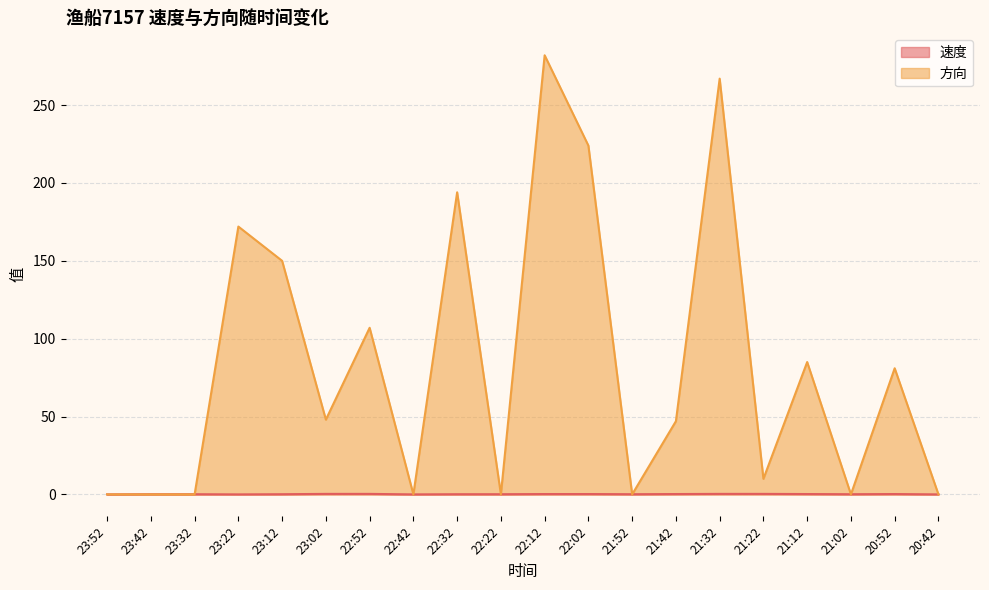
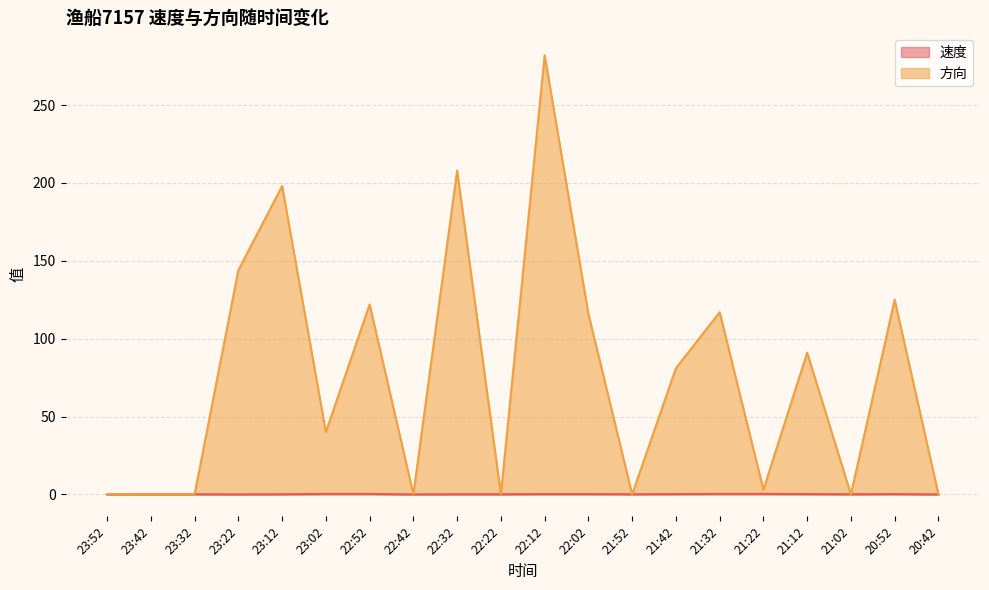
  {
    "速度": {
      "23:22": 0,
      "23:12": 0,
      "23:02": 0,
      "22:52": 0,
      "22:32": 0,
      "22:12": 0,
      "22:02": 0,
      "21:42": 0,
      "21:32": 0,
      "21:22": 0,
      "21:12": 0,
      "20:52": 0
    },
    "方向": {
-     "23:22": 172,
-     "23:12": 150,
-     "23:02": 48,
-     "22:52": 107,
-     "22:32": 194,
+     "23:22": 144,
+     "23:12": 198,
+     "23:02": 40,
+     "22:52": 122,
+     "22:32": 208,
      "22:12": 282,
-     "22:02": 224,
-     "21:42": 47,
-     "21:32": 267,
-     "21:22": 10,
-     "21:12": 85,
-     "20:52": 81
+     "22:02": 116,
+     "21:42": 81,
+     "21:32": 117,
+     "21:22": 3,
+     "21:12": 91,
+     "20:52": 125
    }
  }
